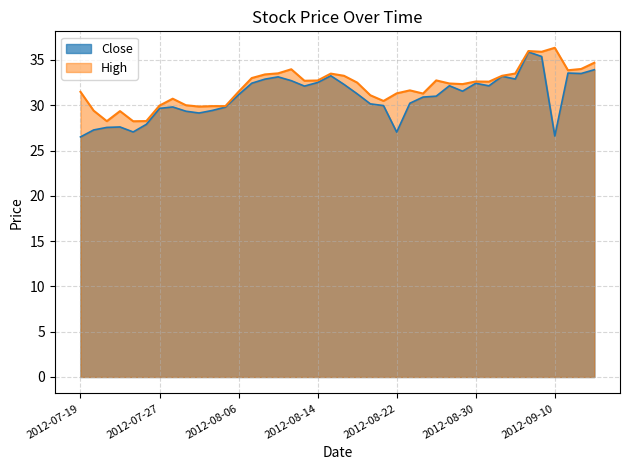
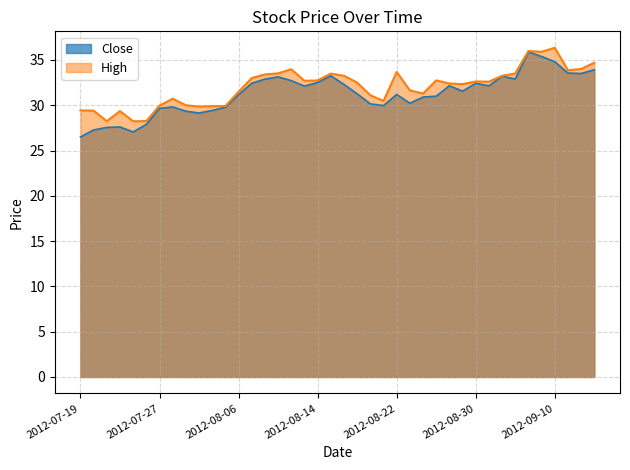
  {
    "Close": {
      "2012-07-19": 27,
      "2012-07-27": 30,
      "2012-08-06": 31,
-     "2012-08-22": 27,
-     "2012-09-10": 27
+     "2012-08-22": 31,
+     "2012-09-10": 35
    },
    "High": {
-     "2012-07-19": 31,
+     "2012-07-19": 29,
      "2012-07-27": 30,
      "2012-08-06": 31,
-     "2012-08-22": 31,
+     "2012-08-22": 34,
      "2012-09-10": 36
    }
  }
